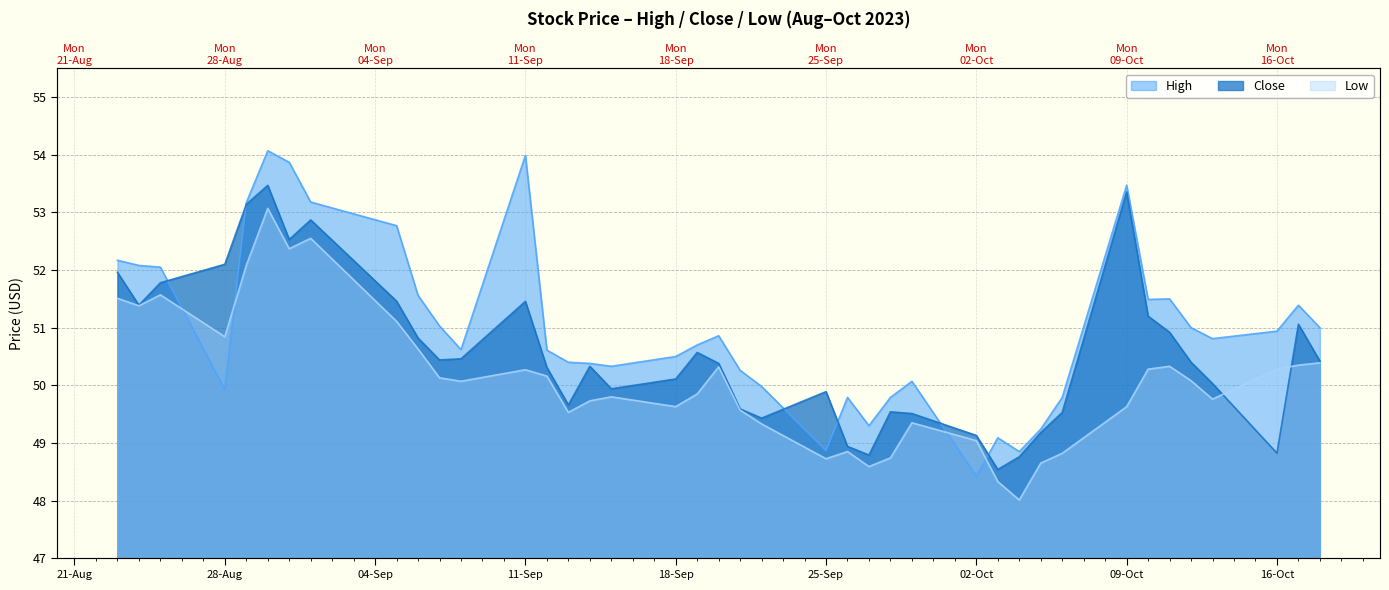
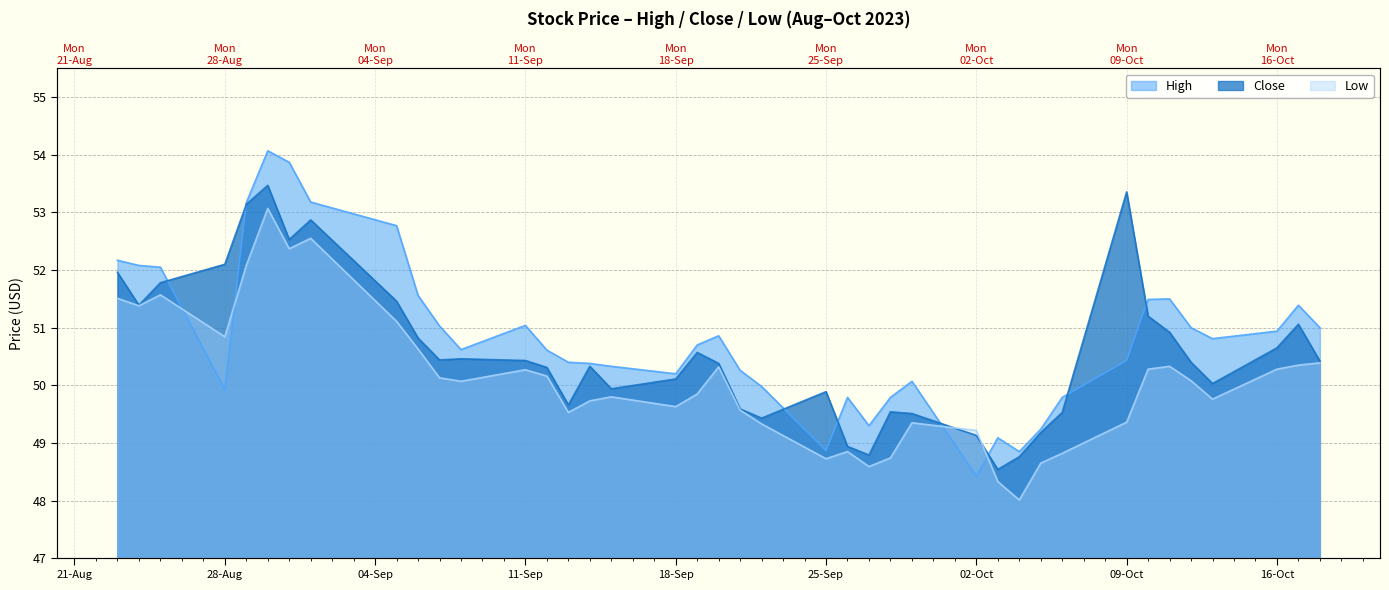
  {
    "High": {
      "28-Aug": 49.9,
-     "11-Sep": 54.0,
-     "18-Sep": 50.5,
+     "11-Sep": 51.0,
+     "18-Sep": 50.2,
      "25-Sep": 48.9,
      "02-Oct": 48.4,
-     "09-Oct": 53.5,
+     "09-Oct": 50.4,
      "16-Oct": 50.9
    },
    "Close": {
      "28-Aug": 52.1,
-     "11-Sep": 51.5,
+     "11-Sep": 50.4,
      "18-Sep": 50.1,
      "25-Sep": 49.9,
      "02-Oct": 49.1,
      "09-Oct": 53.4,
-     "16-Oct": 48.8
+     "16-Oct": 50.7
    },
    "Low": {
      "28-Aug": 50.8,
      "11-Sep": 50.3,
      "18-Sep": 49.6,
      "25-Sep": 48.7,
-     "02-Oct": 49.0,
-     "09-Oct": 49.6,
+     "02-Oct": 49.2,
+     "09-Oct": 49.4,
      "16-Oct": 50.3
    }
  }
